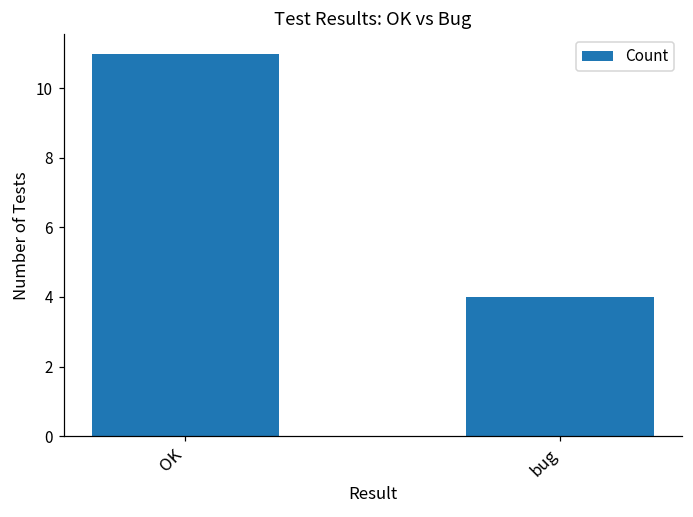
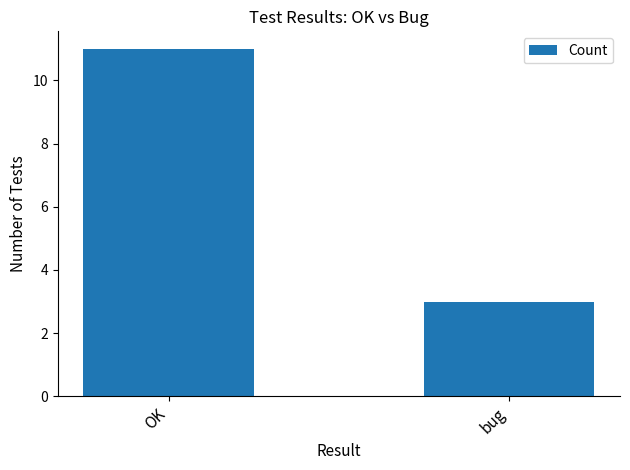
  {
    "OK": 11,
-   "bug": 4
+   "bug": 3
  }
